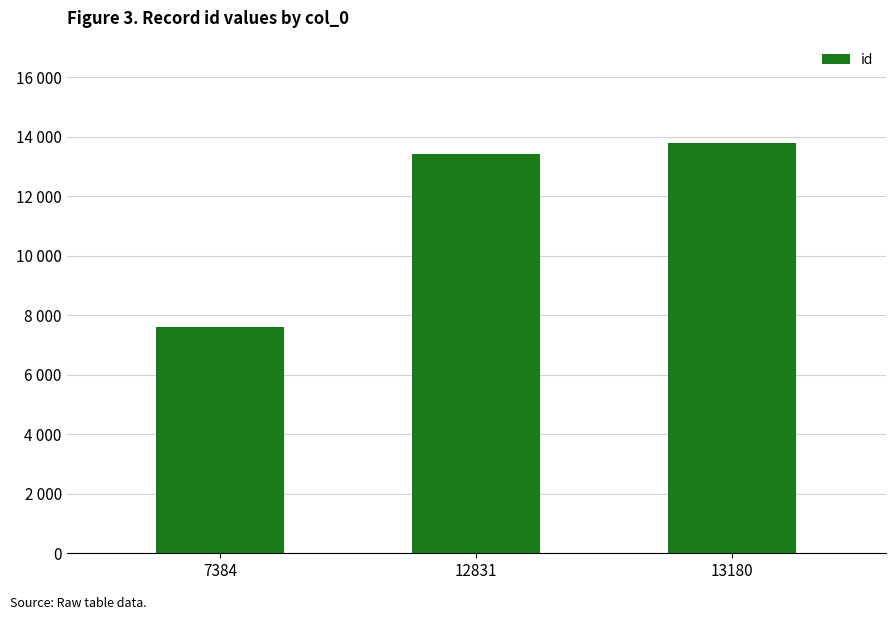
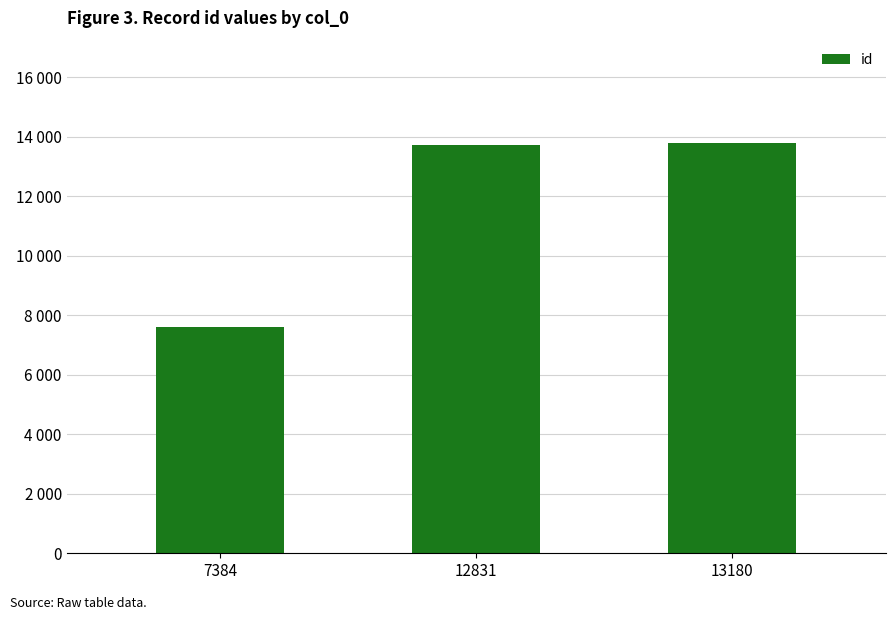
  {
    "7384": 7600,
-   "12831": 13400,
+   "12831": 13700,
    "13180": 13800
  }
